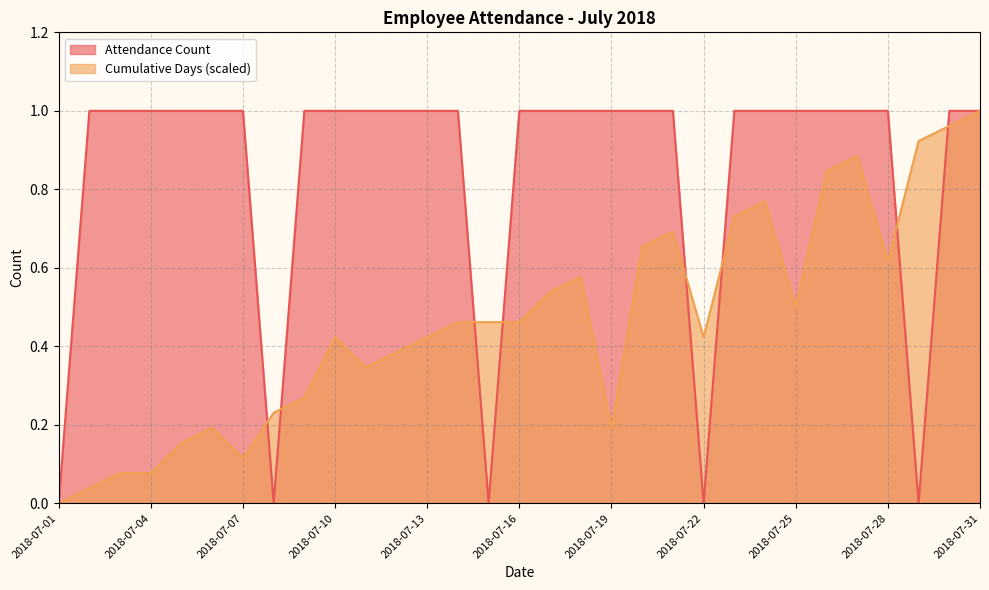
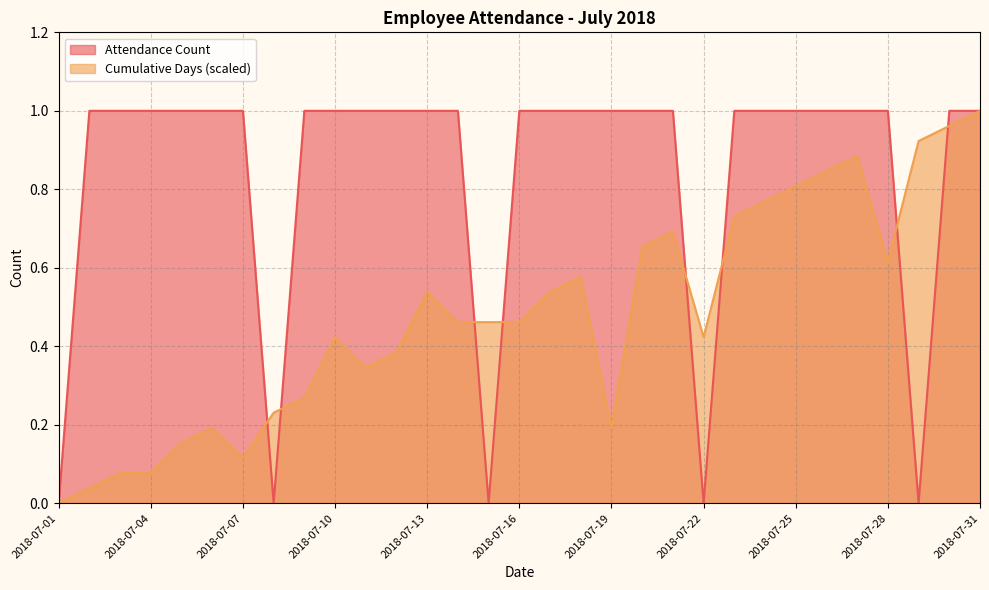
  {
    "Attendance Count": {
      "2018-07-04": 1.00,
      "2018-07-07": 1.00,
      "2018-07-10": 1.00,
      "2018-07-13": 1.00,
      "2018-07-16": 1.00,
      "2018-07-19": 1.00,
      "2018-07-22": 0.00,
      "2018-07-25": 1.00,
      "2018-07-28": 1.00
    },
    "Cumulative Days (scaled)": {
      "2018-07-04": 0.08,
      "2018-07-07": 0.12,
      "2018-07-10": 0.42,
-     "2018-07-13": 0.42,
+     "2018-07-13": 0.54,
      "2018-07-16": 0.46,
      "2018-07-19": 0.19,
      "2018-07-22": 0.42,
-     "2018-07-25": 0.50,
+     "2018-07-25": 0.81,
      "2018-07-28": 0.62
    }
  }
